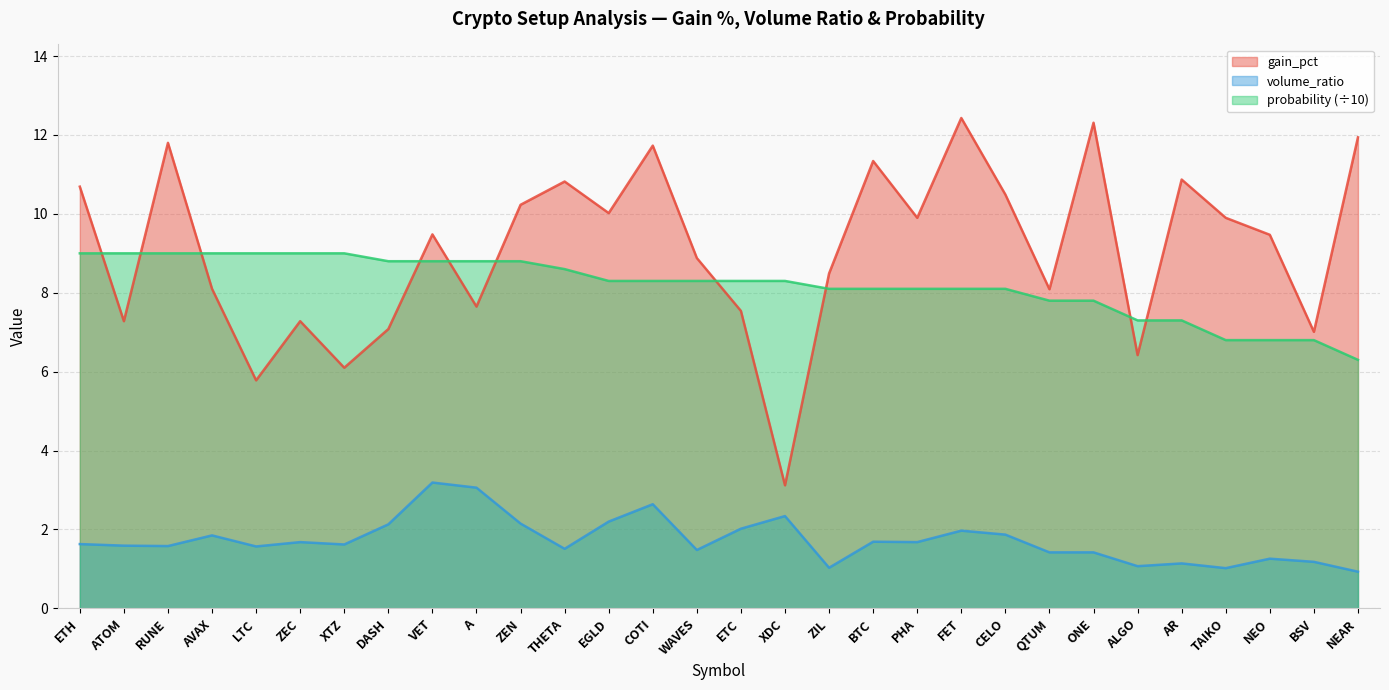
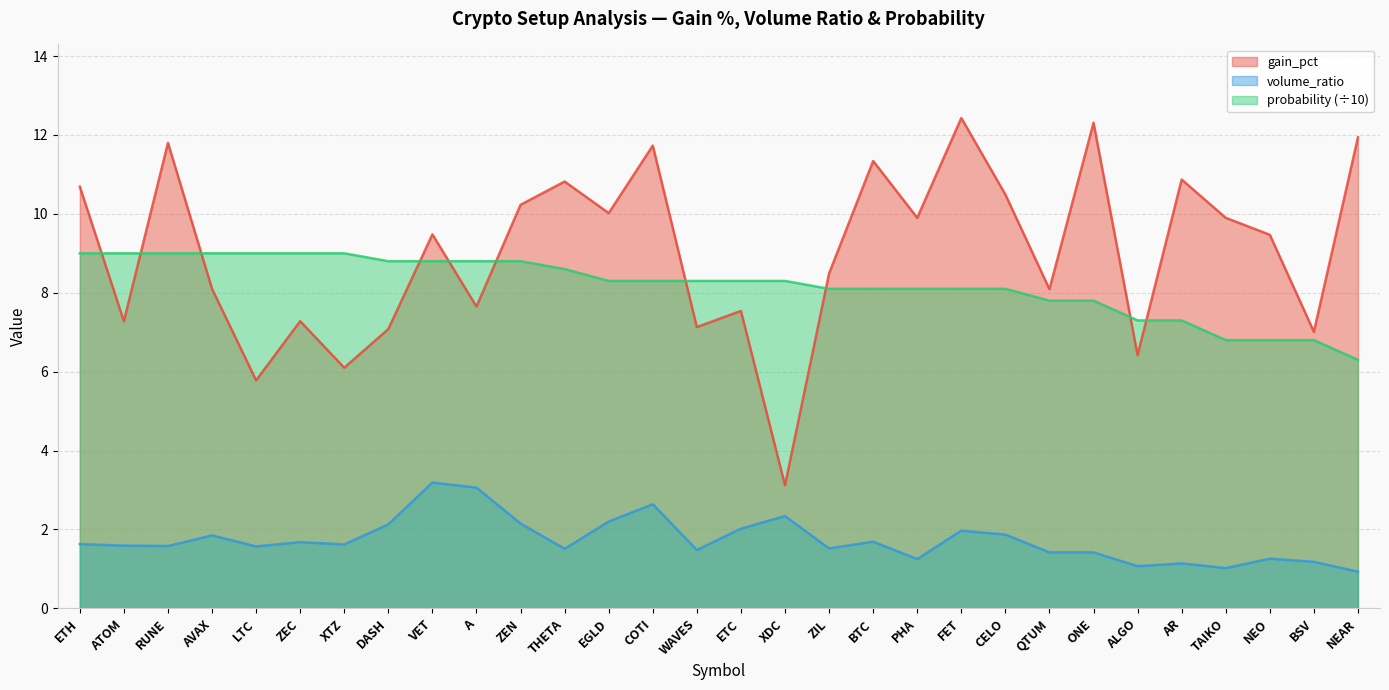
  {
    "gain_pct": {
      "ETH": 10.7,
      "ATOM": 7.3,
      "RUNE": 11.8,
      "AVAX": 8.1,
      "LTC": 5.8,
      "ZEC": 7.3,
      "XTZ": 6.1,
      "DASH": 7.1,
      "VET": 9.5,
      "A": 7.7,
      "ZEN": 10.2,
      "THETA": 10.8,
      "EGLD": 10.0,
      "COTI": 11.7,
-     "WAVES": 8.9,
+     "WAVES": 7.1,
      "ETC": 7.5,
      "XDC": 3.1,
      "ZIL": 8.5,
      "BTC": 11.3,
      "PHA": 9.9,
      "FET": 12.4,
      "CELO": 10.5,
      "QTUM": 8.1,
      "ONE": 12.3,
      "ALGO": 6.4,
      "AR": 10.9,
      "TAIKO": 9.9,
      "NEO": 9.5,
      "BSV": 7.0,
      "NEAR": 11.9
    },
    "volume_ratio": {
      "ETH": 1.6,
      "ATOM": 1.6,
      "RUNE": 1.6,
      "AVAX": 1.9,
      "LTC": 1.6,
      "ZEC": 1.7,
      "XTZ": 1.6,
      "DASH": 2.1,
      "VET": 3.2,
      "A": 3.1,
      "ZEN": 2.2,
      "THETA": 1.5,
      "EGLD": 2.2,
      "COTI": 2.6,
      "WAVES": 1.5,
      "ETC": 2.0,
      "XDC": 2.3,
-     "ZIL": 1.0,
+     "ZIL": 1.5,
      "BTC": 1.7,
-     "PHA": 1.7,
+     "PHA": 1.3,
      "FET": 2.0,
      "CELO": 1.9,
      "QTUM": 1.4,
      "ONE": 1.4,
      "ALGO": 1.1,
      "AR": 1.1,
      "TAIKO": 1.0,
      "NEO": 1.3,
      "BSV": 1.2,
      "NEAR": 0.9
    },
    "probability (÷10)": {
      "ETH": 9.0,
      "ATOM": 9.0,
      "RUNE": 9.0,
      "AVAX": 9.0,
      "LTC": 9.0,
      "ZEC": 9.0,
      "XTZ": 9.0,
      "DASH": 8.8,
      "VET": 8.8,
      "A": 8.8,
      "ZEN": 8.8,
      "THETA": 8.6,
      "EGLD": 8.3,
      "COTI": 8.3,
      "WAVES": 8.3,
      "ETC": 8.3,
      "XDC": 8.3,
      "ZIL": 8.1,
      "BTC": 8.1,
      "PHA": 8.1,
      "FET": 8.1,
      "CELO": 8.1,
      "QTUM": 7.8,
      "ONE": 7.8,
      "ALGO": 7.3,
      "AR": 7.3,
      "TAIKO": 6.8,
      "NEO": 6.8,
      "BSV": 6.8,
      "NEAR": 6.3
    }
  }
